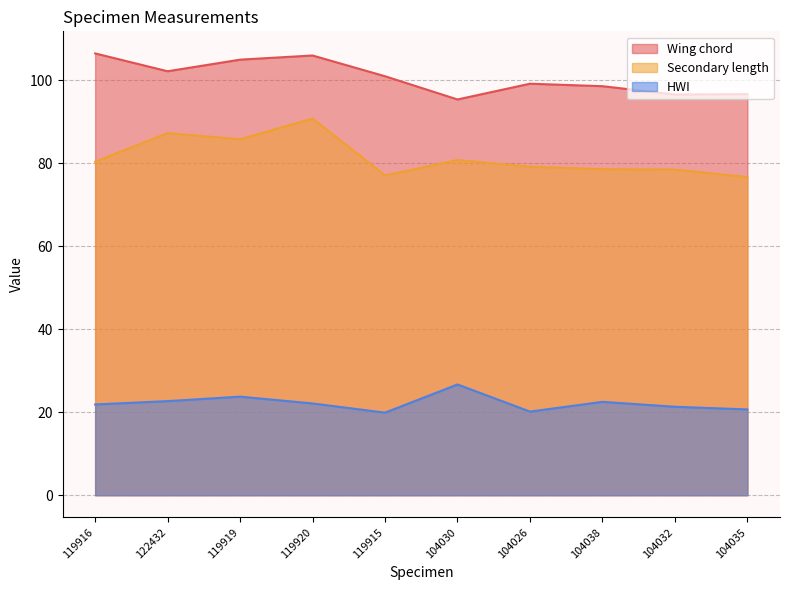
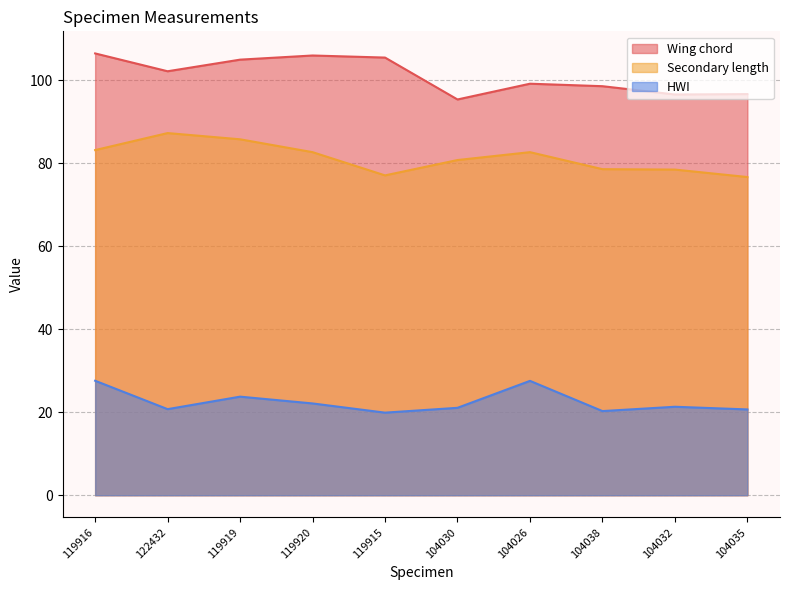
  {
    "Wing chord": {
      "119916": 107,
      "122432": 102,
      "119919": 105,
      "119920": 106,
-     "119915": 101,
+     "119915": 106,
      "104030": 95,
      "104026": 99,
      "104038": 99
    },
    "Secondary length": {
-     "119916": 80,
+     "119916": 83,
      "122432": 87,
      "119919": 86,
-     "119920": 91,
+     "119920": 83,
      "119915": 77,
      "104030": 81,
-     "104026": 79,
+     "104026": 83,
      "104038": 79,
      "104032": 79,
      "104035": 77
    },
    "HWI": {
-     "119916": 22,
-     "122432": 23,
+     "119916": 28,
+     "122432": 21,
      "119919": 24,
      "119920": 22,
      "119915": 20,
-     "104030": 27,
-     "104026": 20,
-     "104038": 23,
+     "104030": 21,
+     "104026": 28,
+     "104038": 20,
      "104032": 21,
      "104035": 21
    }
  }
